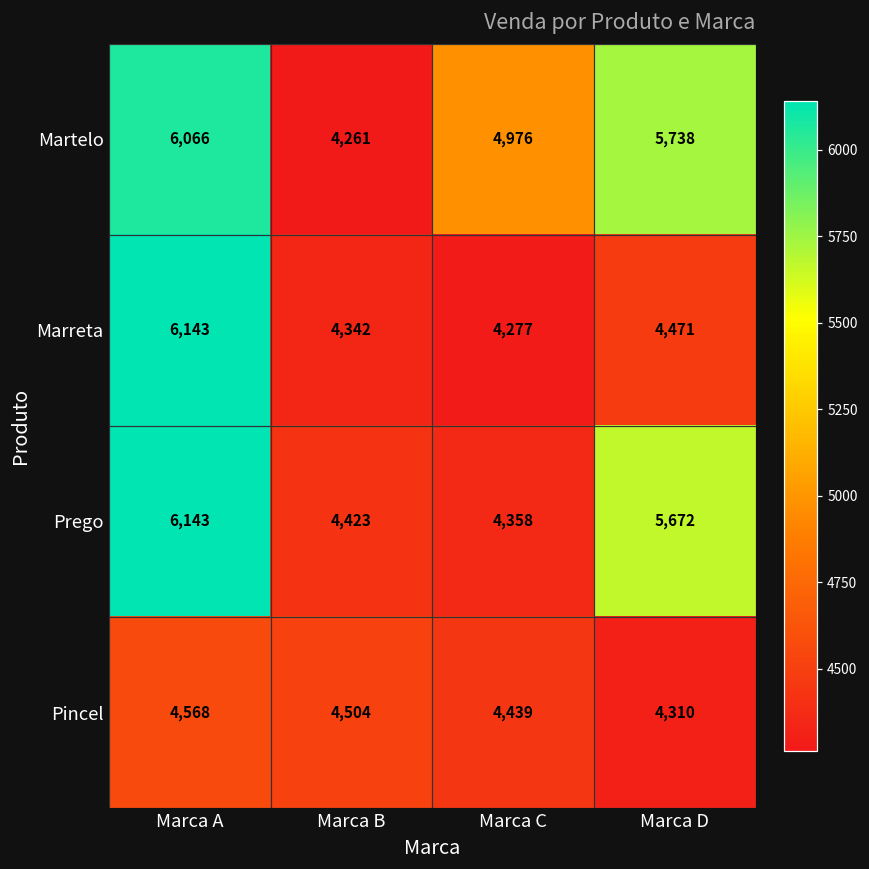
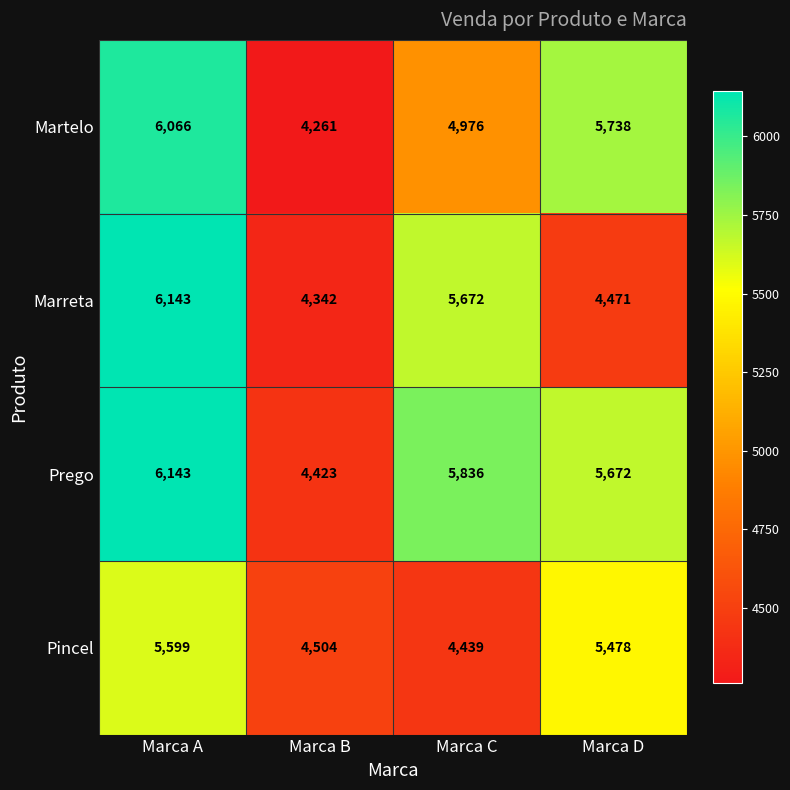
  {
    "Martelo": {
      "Marca A": "6,066",
      "Marca B": "4,261",
      "Marca C": "4,976",
      "Marca D": "5,738"
    },
    "Marreta": {
      "Marca A": "6,143",
      "Marca B": "4,342",
-     "Marca C": "4,277",
+     "Marca C": "5,672",
      "Marca D": "4,471"
    },
    "Prego": {
      "Marca A": "6,143",
      "Marca B": "4,423",
-     "Marca C": "4,358",
+     "Marca C": "5,836",
      "Marca D": "5,672"
    },
    "Pincel": {
-     "Marca A": "4,568",
+     "Marca A": "5,599",
      "Marca B": "4,504",
      "Marca C": "4,439",
-     "Marca D": "4,310"
+     "Marca D": "5,478"
    }
  }
